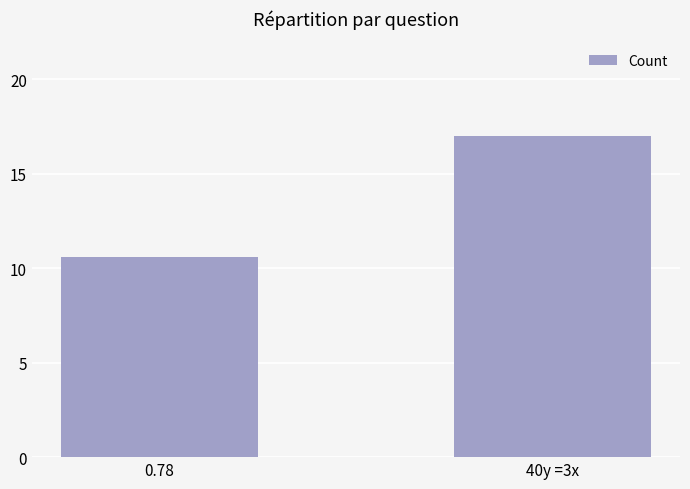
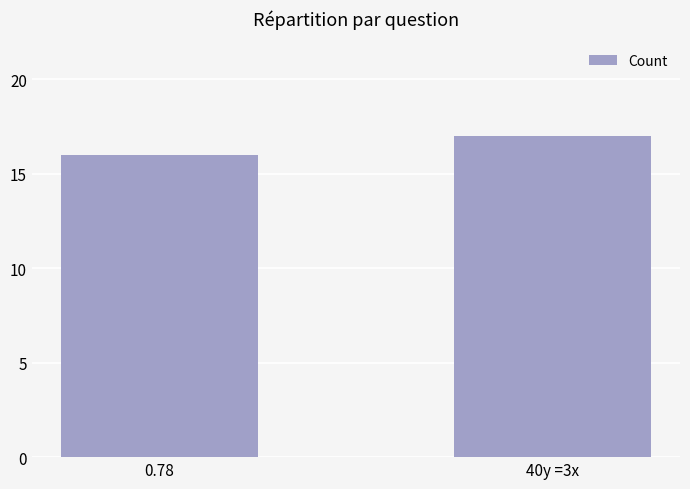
  {
-   "0.78": 10.6,
+   "0.78": 16.0,
    "40y =3x": 17.0
  }
